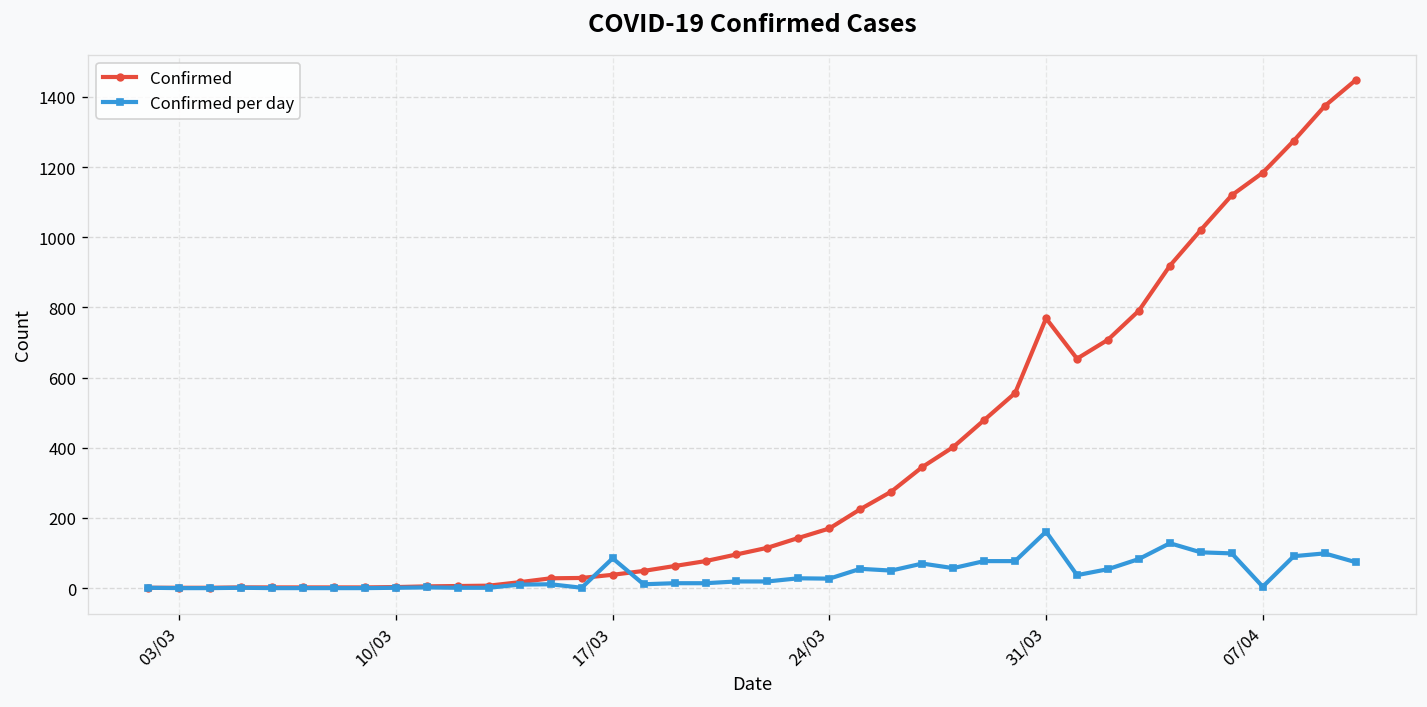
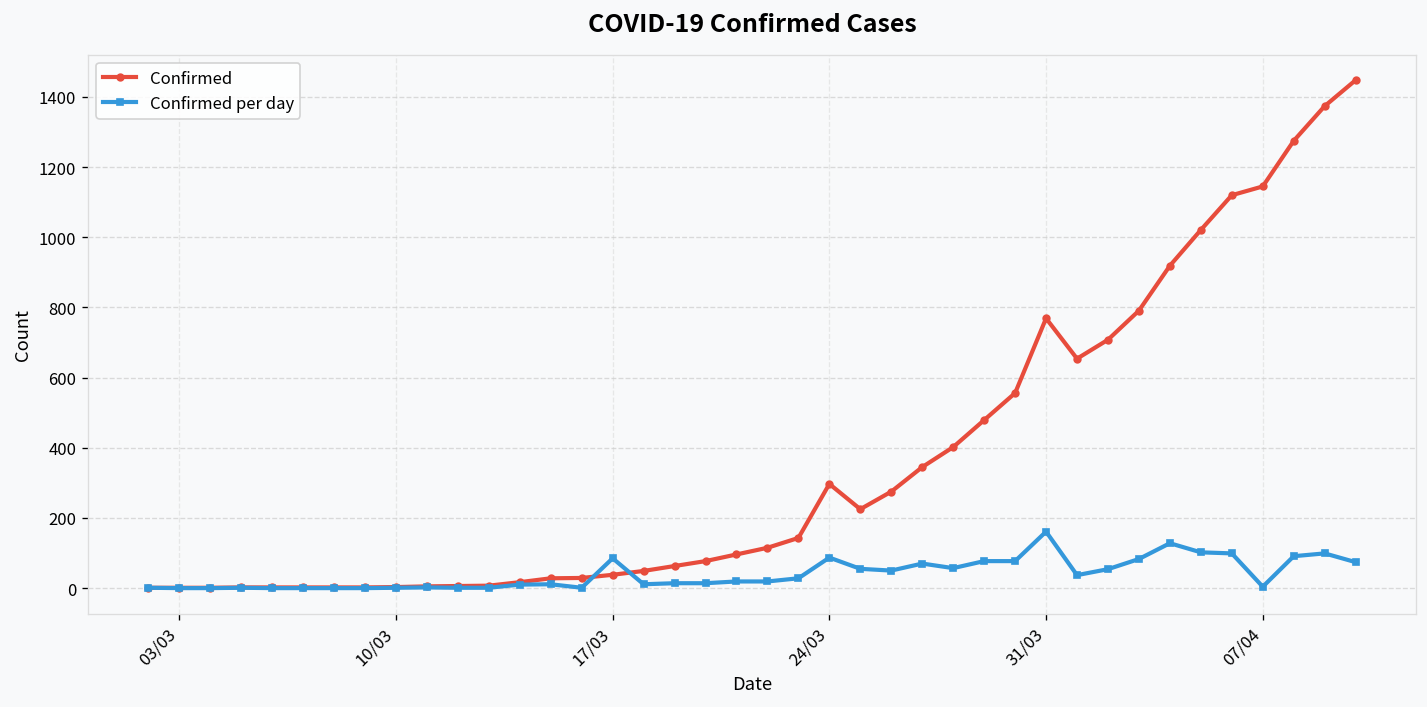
  {
    "Confirmed": {
      "17/03": 40,
-     "24/03": 170,
+     "24/03": 300,
      "31/03": 770,
-     "07/04": 1180
+     "07/04": 1150
    },
    "Confirmed per day": {
      "17/03": 90,
-     "24/03": 30,
+     "24/03": 90,
      "31/03": 160,
      "07/04": 0
    }
  }
